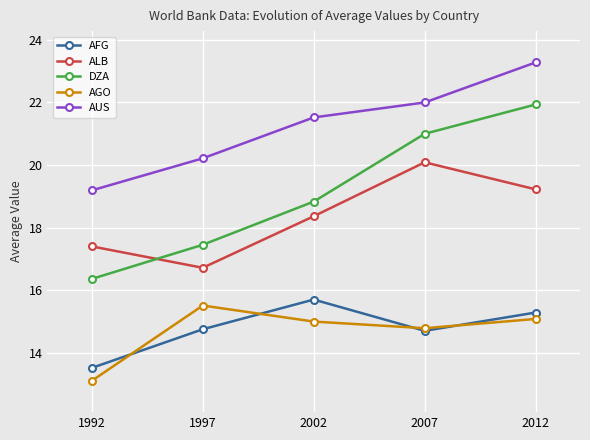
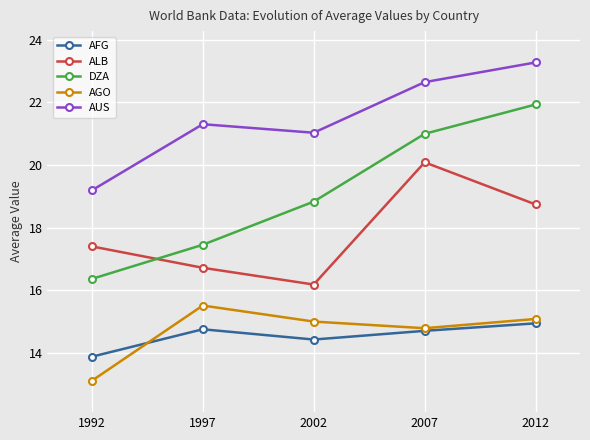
  {
    "AFG": {
-     "1992": 13.5,
+     "1992": 13.9,
      "1997": 14.8,
-     "2002": 15.7,
+     "2002": 14.4,
      "2007": 14.7,
-     "2012": 15.3
+     "2012": 14.9
    },
    "ALB": {
      "1992": 17.4,
      "1997": 16.7,
-     "2002": 18.4,
+     "2002": 16.2,
      "2007": 20.1,
-     "2012": 19.2
+     "2012": 18.7
    },
    "DZA": {
      "1992": 16.4,
      "1997": 17.5,
      "2002": 18.8,
      "2007": 21.0,
      "2012": 21.9
    },
    "AGO": {
      "1992": 13.1,
      "1997": 15.5,
      "2002": 15.0,
      "2007": 14.8,
      "2012": 15.1
    },
    "AUS": {
      "1992": 19.2,
-     "1997": 20.2,
-     "2002": 21.5,
-     "2007": 22.0,
+     "1997": 21.3,
+     "2002": 21.0,
+     "2007": 22.6,
      "2012": 23.3
    }
  }
